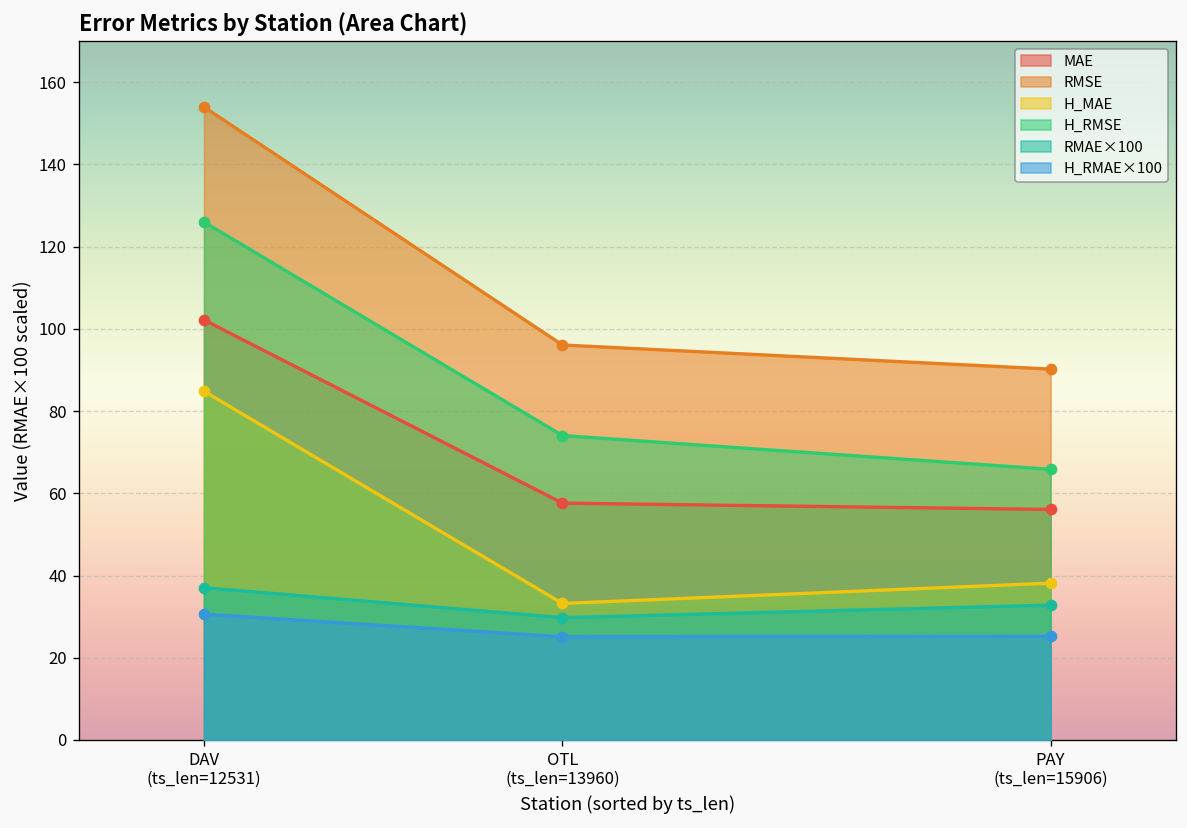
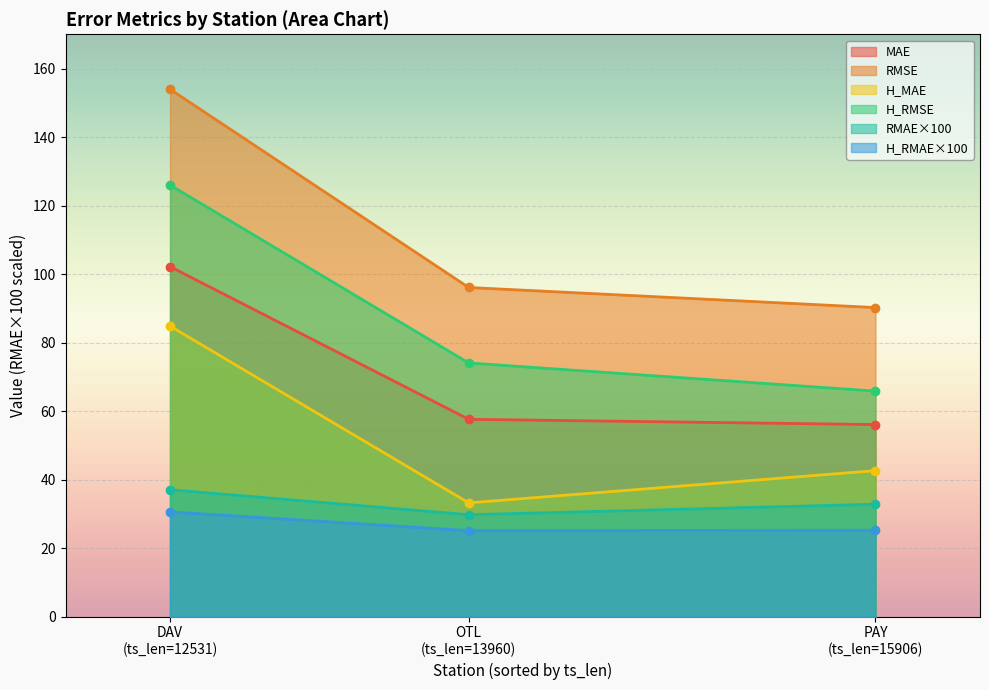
  {
    "H_MAE": {
      "DAV (ts_len=12531)": 85,
      "OTL (ts_len=13960)": 33,
-     "PAY (ts_len=15906)": 38
+     "PAY (ts_len=15906)": 43
    },
    "H_RMAE×100": {
      "DAV (ts_len=12531)": 31,
      "OTL (ts_len=13960)": 25,
      "PAY (ts_len=15906)": 25
    }
  }
